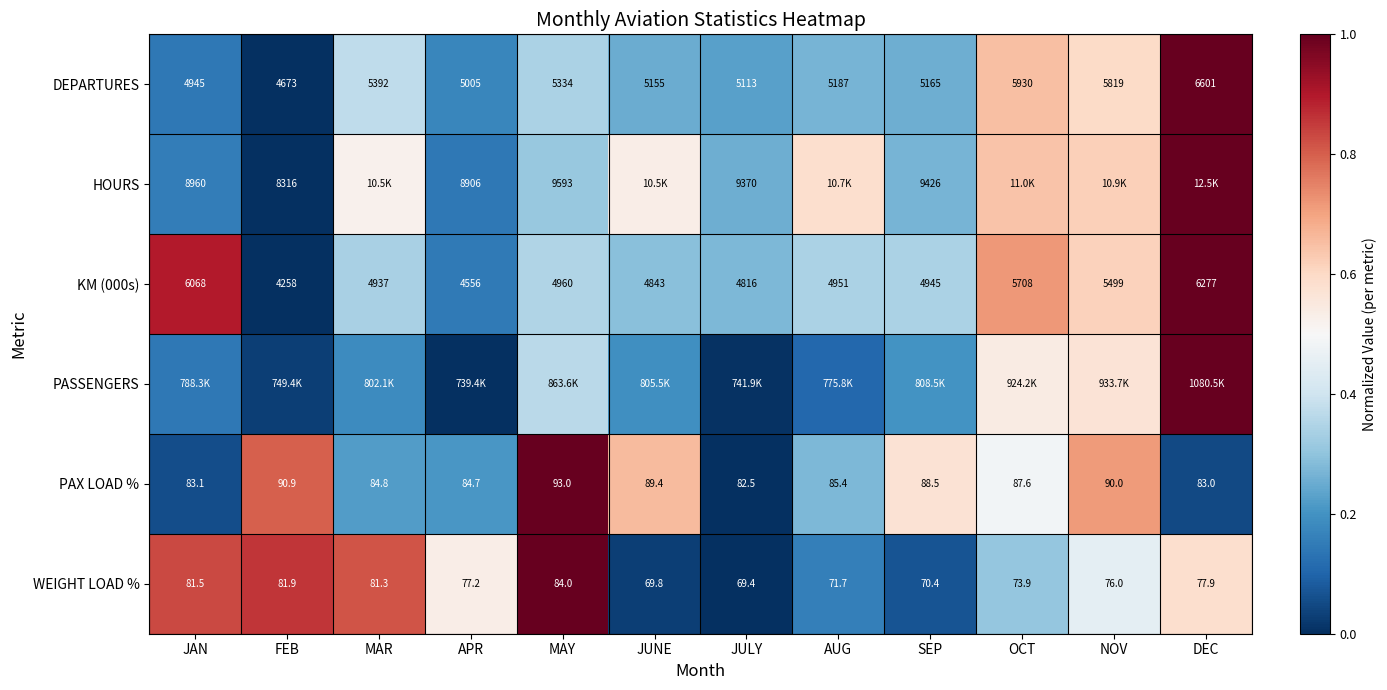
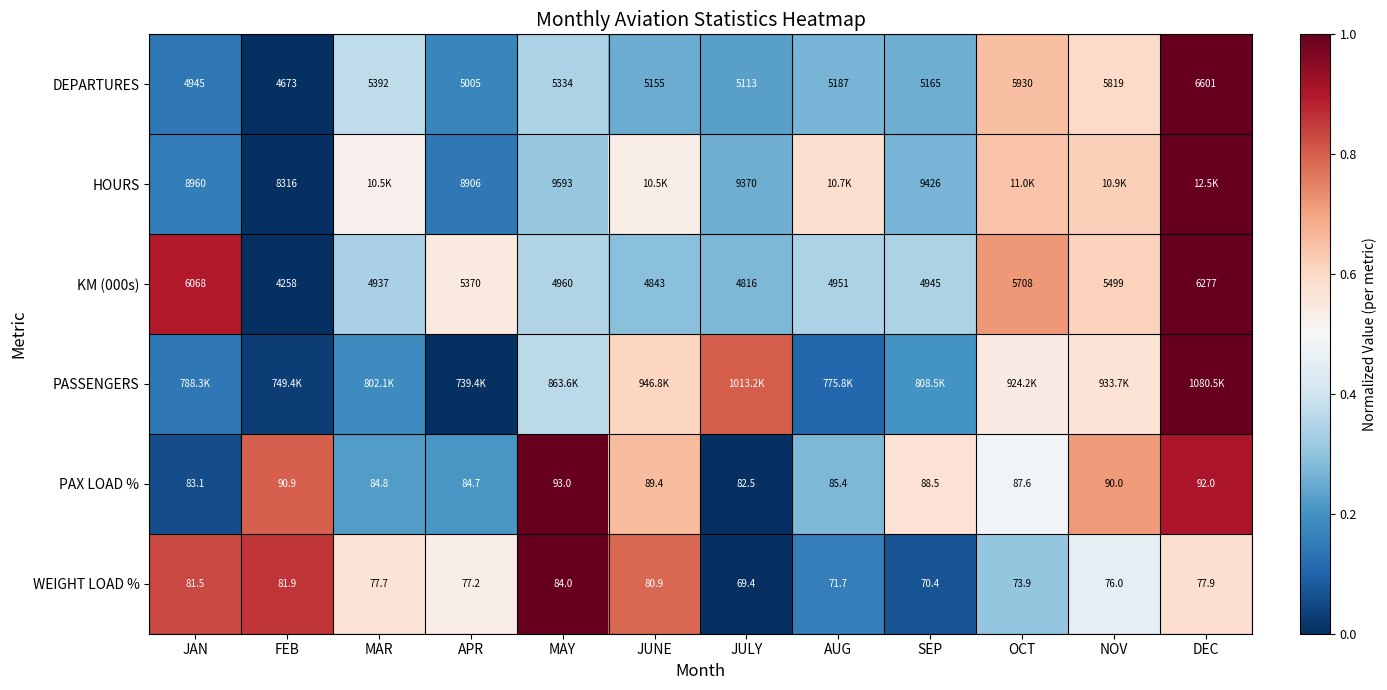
  {
    "DEPARTURES": {
      "JAN": "4945",
      "FEB": "4673",
      "MAR": "5392",
      "APR": "5005",
      "MAY": "5334",
      "JUNE": "5155",
      "JULY": "5113",
      "AUG": "5187",
      "SEP": "5165",
      "OCT": "5930",
      "NOV": "5819",
      "DEC": "6601"
    },
    "HOURS": {
      "JAN": "8960",
      "FEB": "8316",
      "MAR": "10.5K",
      "APR": "8906",
      "MAY": "9593",
      "JUNE": "10.5K",
      "JULY": "9370",
      "AUG": "10.7K",
      "SEP": "9426",
      "OCT": "11.0K",
      "NOV": "10.9K",
      "DEC": "12.5K"
    },
    "KM (000s)": {
      "JAN": "6068",
      "FEB": "4258",
      "MAR": "4937",
-     "APR": "4556",
+     "APR": "5370",
      "MAY": "4960",
      "JUNE": "4843",
      "JULY": "4816",
      "AUG": "4951",
      "SEP": "4945",
      "OCT": "5708",
      "NOV": "5499",
      "DEC": "6277"
    },
    "PASSENGERS": {
      "JAN": "788.3K",
      "FEB": "749.4K",
      "MAR": "802.1K",
      "APR": "739.4K",
      "MAY": "863.6K",
-     "JUNE": "805.5K",
-     "JULY": "741.9K",
+     "JUNE": "946.8K",
+     "JULY": "1013.2K",
      "AUG": "775.8K",
      "SEP": "808.5K",
      "OCT": "924.2K",
      "NOV": "933.7K",
      "DEC": "1080.5K"
    },
    "PAX LOAD %": {
      "JAN": "83.1",
      "FEB": "90.9",
      "MAR": "84.8",
      "APR": "84.7",
      "MAY": "93.0",
      "JUNE": "89.4",
      "JULY": "82.5",
      "AUG": "85.4",
      "SEP": "88.5",
      "OCT": "87.6",
      "NOV": "90.0",
-     "DEC": "83.0"
+     "DEC": "92.0"
    },
    "WEIGHT LOAD %": {
      "JAN": "81.5",
      "FEB": "81.9",
-     "MAR": "81.3",
+     "MAR": "77.7",
      "APR": "77.2",
      "MAY": "84.0",
-     "JUNE": "69.8",
+     "JUNE": "80.9",
      "JULY": "69.4",
      "AUG": "71.7",
      "SEP": "70.4",
      "OCT": "73.9",
      "NOV": "76.0",
      "DEC": "77.9"
    }
  }
